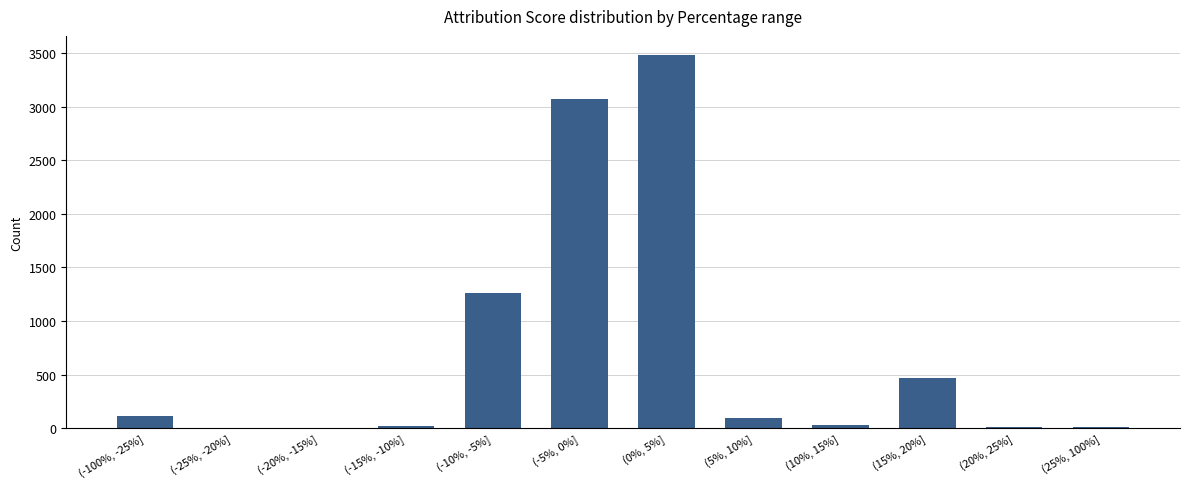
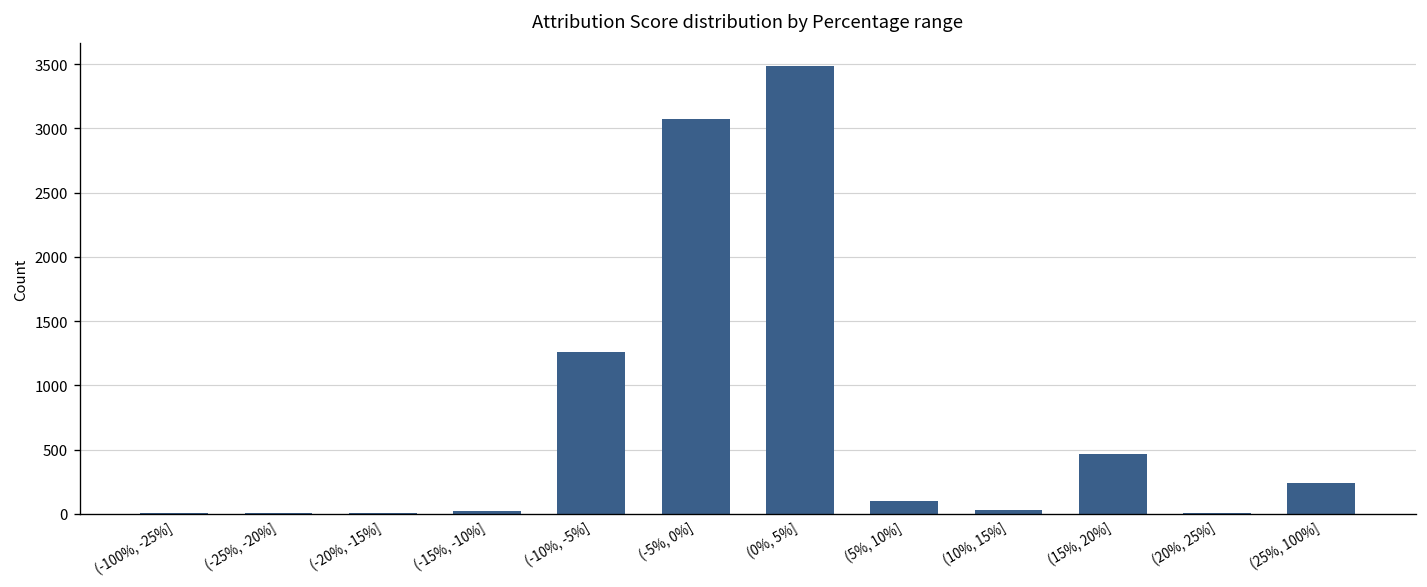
  {
-   "(-100%, -25%]": 110,
+   "(-100%, -25%]": 10,
    "(-10%, -5%]": 1260,
    "(-5%, 0%]": 3070,
    "(0%, 5%]": 3490,
    "(5%, 10%]": 100,
    "(10%, 15%]": 30,
    "(15%, 20%]": 460,
-   "(25%, 100%]": 10
+   "(25%, 100%]": 240
  }
